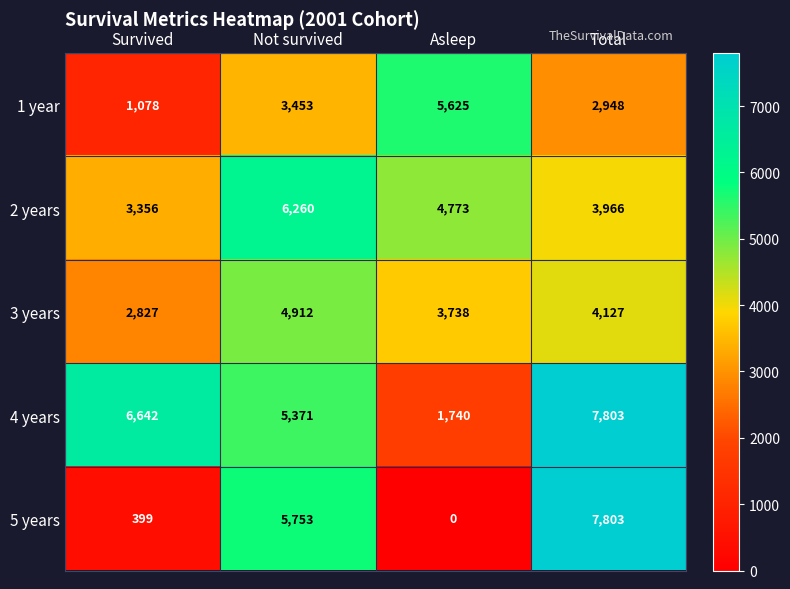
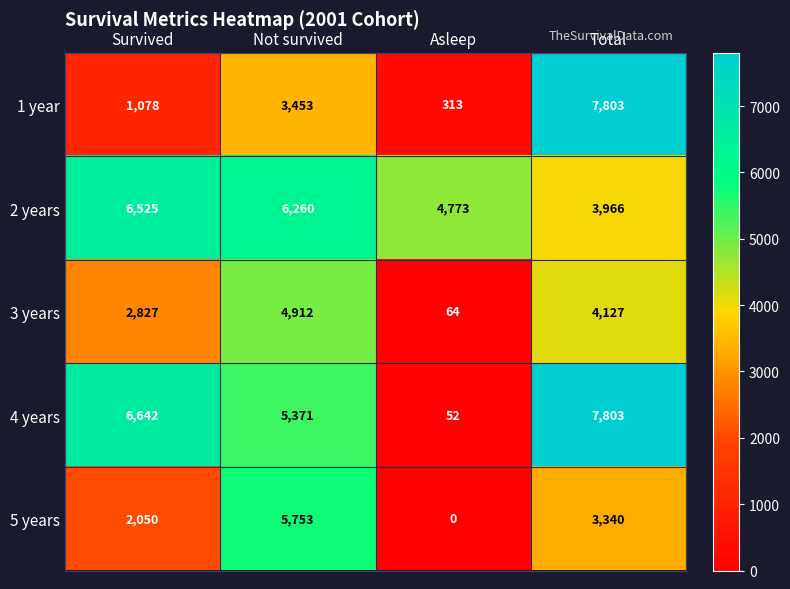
  {
    "1 year": {
      "Survived": "1,078",
      "Not survived": "3,453",
-     "Asleep": "5,625",
-     "Total": "2,948"
+     "Asleep": "313",
+     "Total": "7,803"
    },
    "2 years": {
-     "Survived": "3,356",
+     "Survived": "6,525",
      "Not survived": "6,260",
      "Asleep": "4,773",
      "Total": "3,966"
    },
    "3 years": {
      "Survived": "2,827",
      "Not survived": "4,912",
-     "Asleep": "3,738",
+     "Asleep": "64",
      "Total": "4,127"
    },
    "4 years": {
      "Survived": "6,642",
      "Not survived": "5,371",
-     "Asleep": "1,740",
+     "Asleep": "52",
      "Total": "7,803"
    },
    "5 years": {
-     "Survived": "399",
+     "Survived": "2,050",
      "Not survived": "5,753",
      "Asleep": "0",
-     "Total": "7,803"
+     "Total": "3,340"
    }
  }
